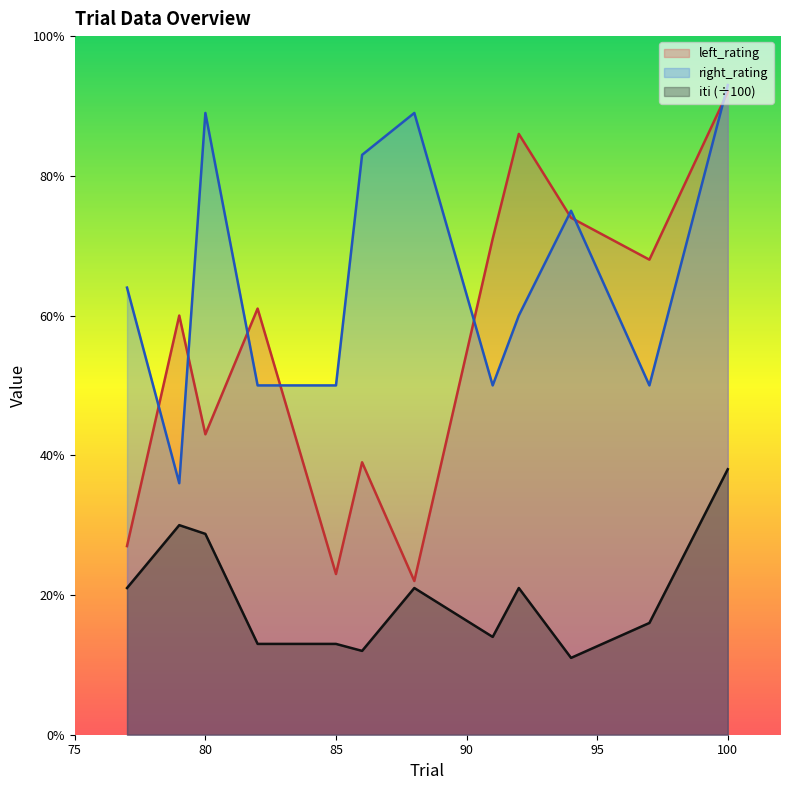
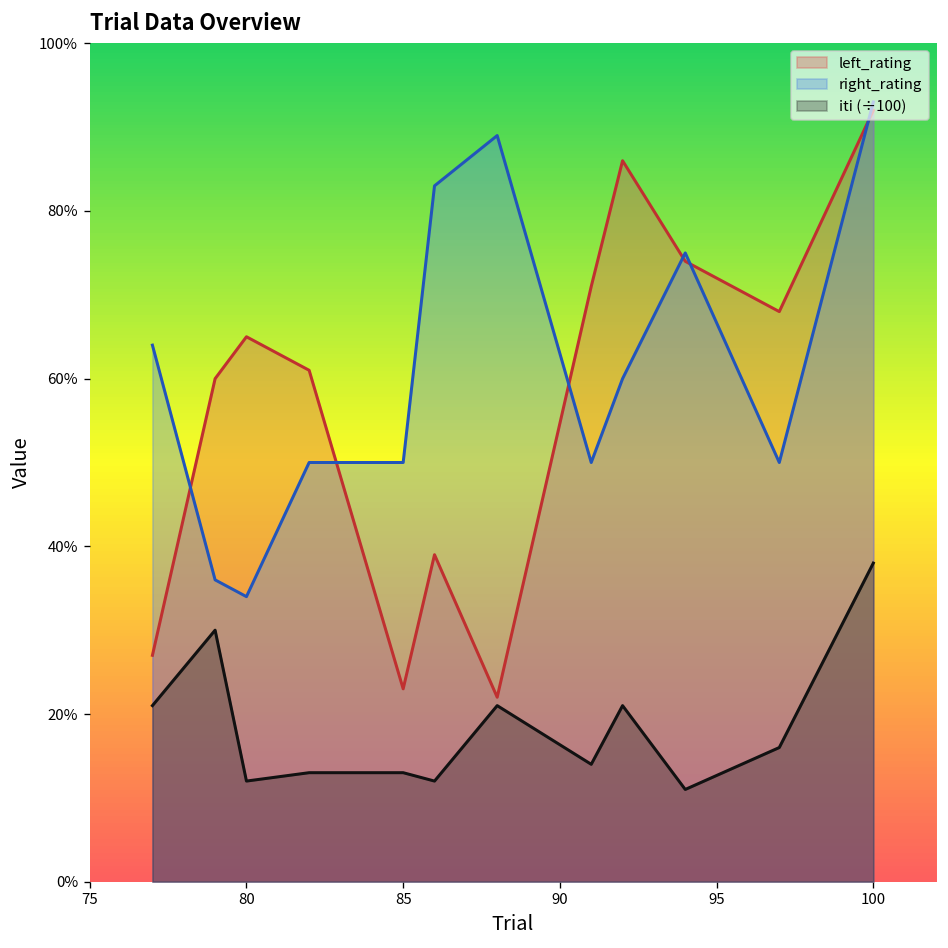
  {
    "left_rating": {
-     "80": "43%",
+     "80": "65%",
      "85": "23%"
    },
    "right_rating": {
-     "80": "89%",
+     "80": "34%",
      "85": "50%"
    },
    "iti (÷100)": {
-     "80": "29%",
+     "80": "12%",
      "85": "13%",
      "100": "38%"
    }
  }
